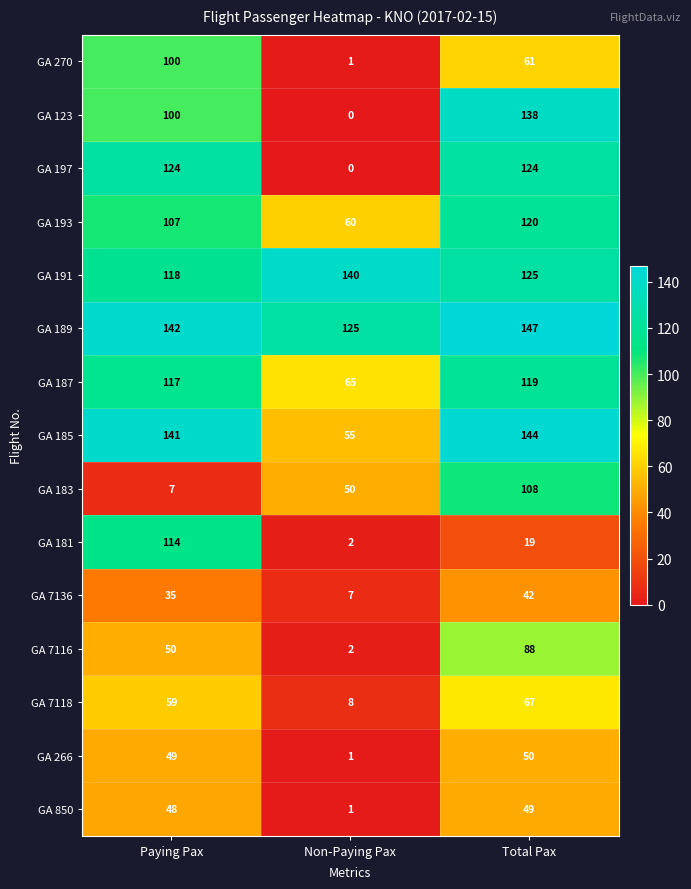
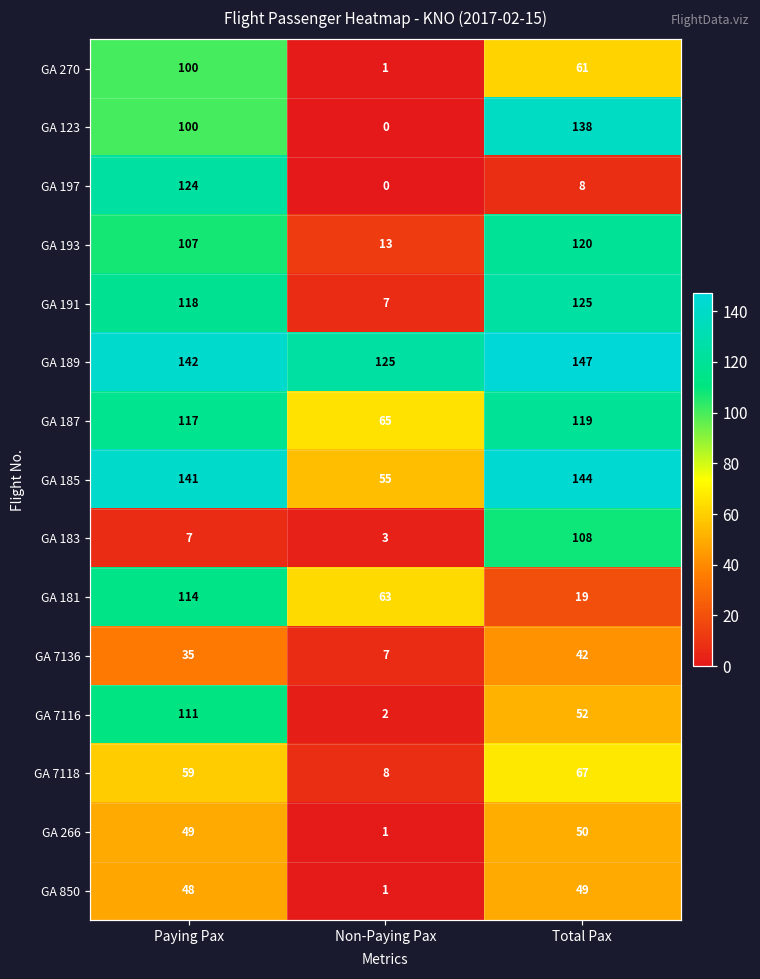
  {
    "GA 270": {
      "Paying Pax": 100,
      "Non-Paying Pax": 1,
      "Total Pax": 61
    },
    "GA 123": {
      "Paying Pax": 100,
      "Non-Paying Pax": 0,
      "Total Pax": 138
    },
    "GA 197": {
      "Paying Pax": 124,
      "Non-Paying Pax": 0,
-     "Total Pax": 124
+     "Total Pax": 8
    },
    "GA 193": {
      "Paying Pax": 107,
-     "Non-Paying Pax": 60,
+     "Non-Paying Pax": 13,
      "Total Pax": 120
    },
    "GA 191": {
      "Paying Pax": 118,
-     "Non-Paying Pax": 140,
+     "Non-Paying Pax": 7,
      "Total Pax": 125
    },
    "GA 189": {
      "Paying Pax": 142,
      "Non-Paying Pax": 125,
      "Total Pax": 147
    },
    "GA 187": {
      "Paying Pax": 117,
      "Non-Paying Pax": 65,
      "Total Pax": 119
    },
    "GA 185": {
      "Paying Pax": 141,
      "Non-Paying Pax": 55,
      "Total Pax": 144
    },
    "GA 183": {
      "Paying Pax": 7,
-     "Non-Paying Pax": 50,
+     "Non-Paying Pax": 3,
      "Total Pax": 108
    },
    "GA 181": {
      "Paying Pax": 114,
-     "Non-Paying Pax": 2,
+     "Non-Paying Pax": 63,
      "Total Pax": 19
    },
    "GA 7136": {
      "Paying Pax": 35,
      "Non-Paying Pax": 7,
      "Total Pax": 42
    },
    "GA 7116": {
-     "Paying Pax": 50,
+     "Paying Pax": 111,
      "Non-Paying Pax": 2,
-     "Total Pax": 88
+     "Total Pax": 52
    },
    "GA 7118": {
      "Paying Pax": 59,
      "Non-Paying Pax": 8,
      "Total Pax": 67
    },
    "GA 266": {
      "Paying Pax": 49,
      "Non-Paying Pax": 1,
      "Total Pax": 50
    },
    "GA 850": {
      "Paying Pax": 48,
      "Non-Paying Pax": 1,
      "Total Pax": 49
    }
  }
